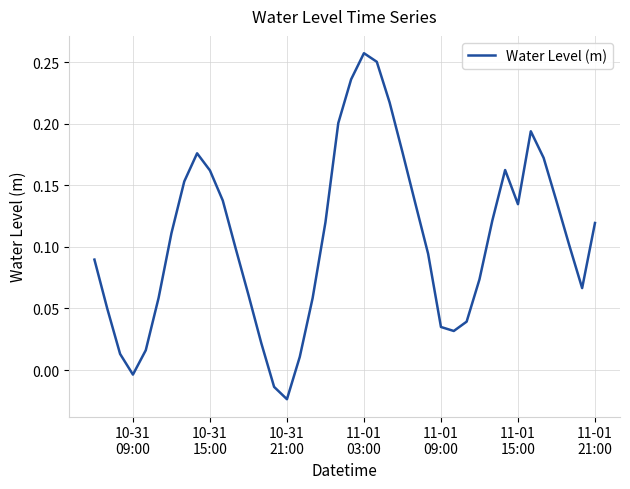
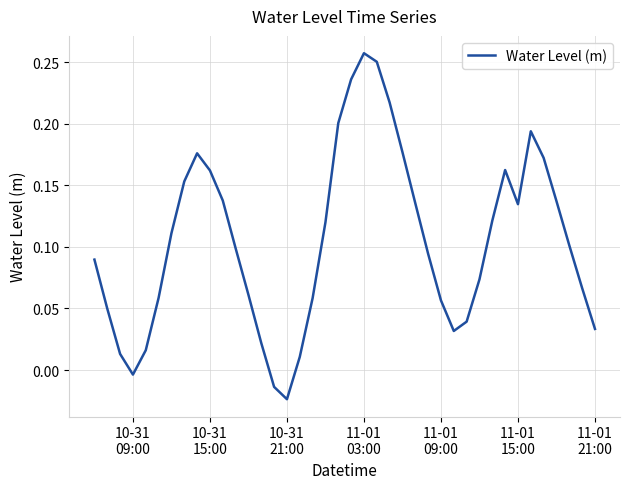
  {
    "10-31 09:00": -0.004,
    "10-31 15:00": 0.162,
    "10-31 21:00": -0.024,
    "11-01 03:00": 0.257,
-   "11-01 09:00": 0.035,
+   "11-01 09:00": 0.057,
    "11-01 15:00": 0.135,
-   "11-01 21:00": 0.119
+   "11-01 21:00": 0.033
  }
